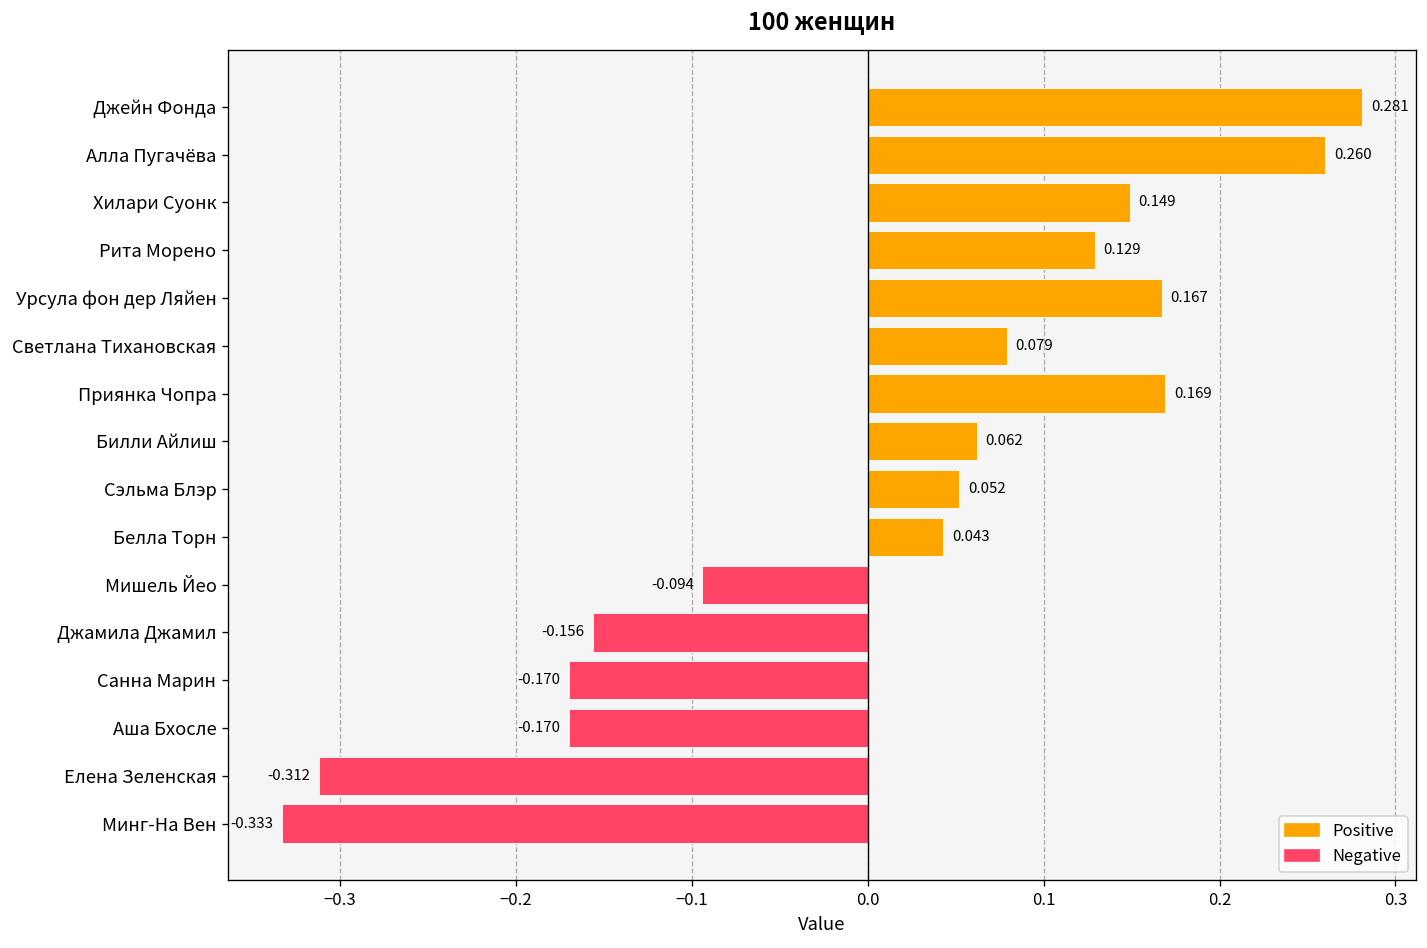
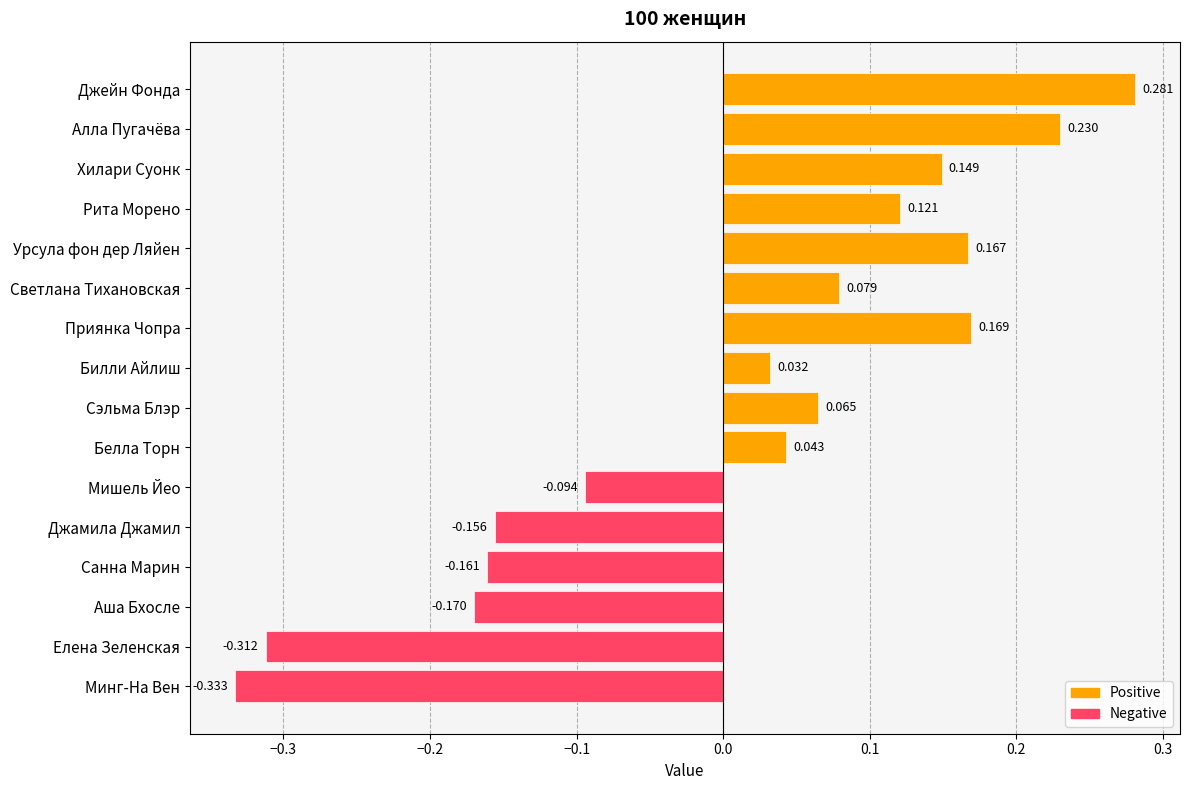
  {
    "Джейн Фонда": 0.281,
-   "Алла Пугачёва": 0.260,
+   "Алла Пугачёва": 0.230,
    "Хилари Суонк": 0.149,
-   "Рита Морено": 0.129,
+   "Рита Морено": 0.121,
    "Урсула фон дер Ляйен": 0.167,
    "Светлана Тихановская": 0.079,
    "Приянка Чопра": 0.169,
-   "Билли Айлиш": 0.062,
-   "Сэльма Блэр": 0.052,
+   "Билли Айлиш": 0.032,
+   "Сэльма Блэр": 0.065,
    "Белла Торн": 0.043,
    "Мишель Йео": -0.094,
    "Джамила Джамил": -0.156,
-   "Санна Марин": -0.170,
+   "Санна Марин": -0.161,
    "Аша Бхосле": -0.170,
    "Елена Зеленская": -0.312,
    "Минг-На Вен": -0.333
  }
